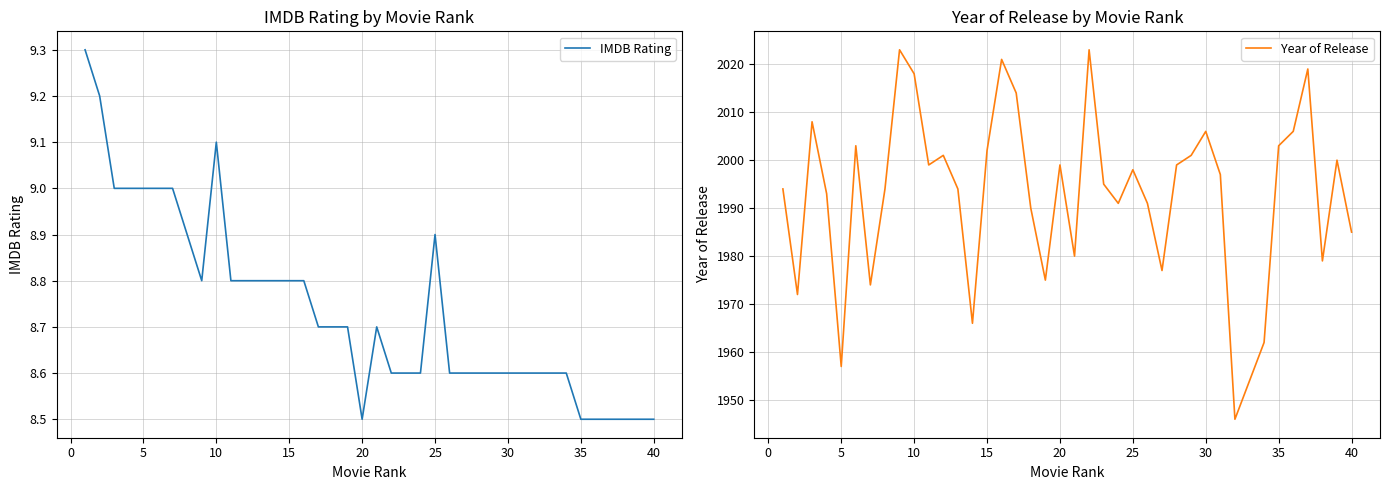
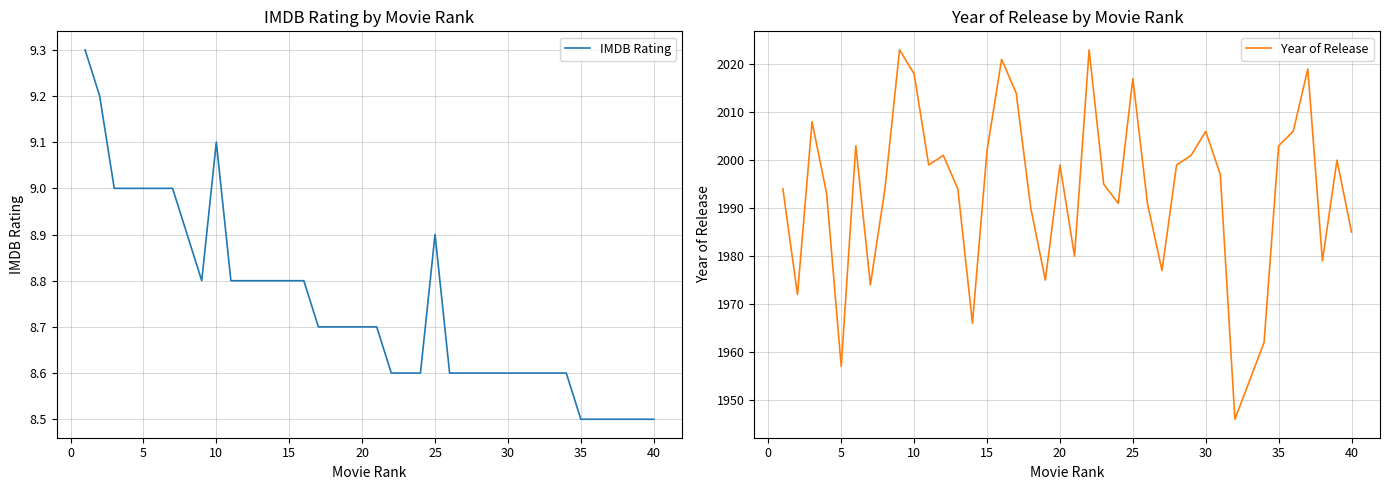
  {
    "IMDB Rating by Movie Rank": {
      "5": 9.0,
      "10": 9.1,
      "15": 8.8,
-     "20": 8.5,
+     "20": 8.7,
      "25": 8.9,
      "30": 8.6,
      "35": 8.5,
      "40": 8.5
    },
    "Year of Release by Movie Rank": {
      "5": 1957,
      "10": 2018,
      "15": 2002,
      "20": 1999,
-     "25": 1998,
+     "25": 2017,
      "30": 2006,
      "35": 2003,
      "40": 1985
    }
  }
